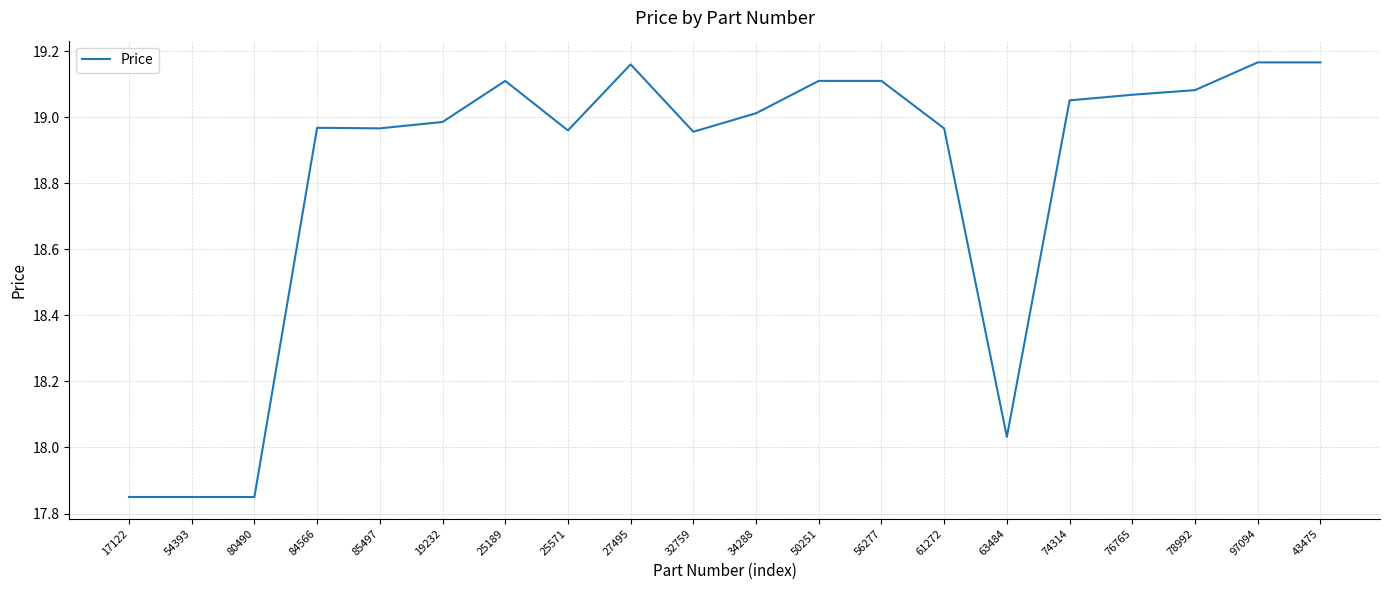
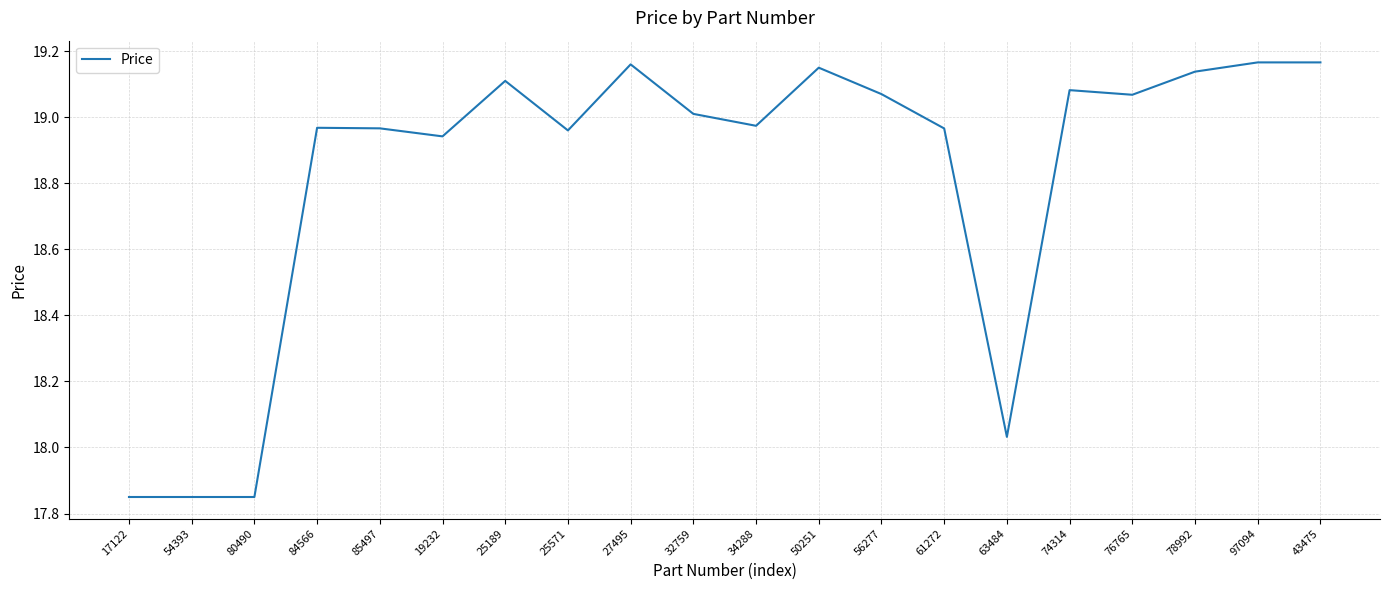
  {
    "17122": 17.85,
    "54393": 17.85,
    "80490": 17.85,
    "84566": 18.97,
    "85497": 18.97,
-   "19232": 18.99,
+   "19232": 18.94,
    "25189": 19.11,
    "25571": 18.96,
    "27495": 19.16,
-   "32759": 18.96,
-   "34288": 19.01,
-   "50251": 19.11,
-   "56277": 19.11,
+   "32759": 19.01,
+   "34288": 18.97,
+   "50251": 19.15,
+   "56277": 19.07,
    "61272": 18.97,
    "63484": 18.03,
-   "74314": 19.05,
+   "74314": 19.08,
    "76765": 19.07,
-   "78992": 19.08,
+   "78992": 19.14,
    "97094": 19.17,
    "43475": 19.17
  }
